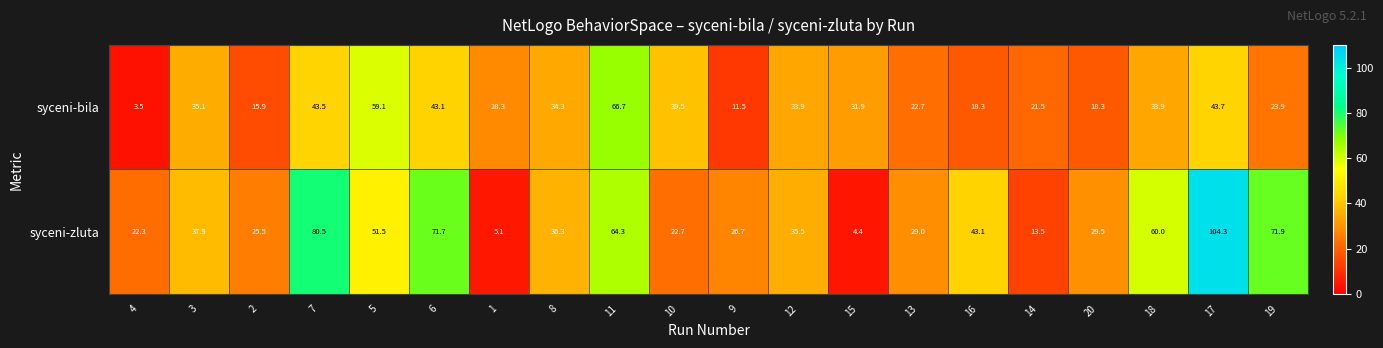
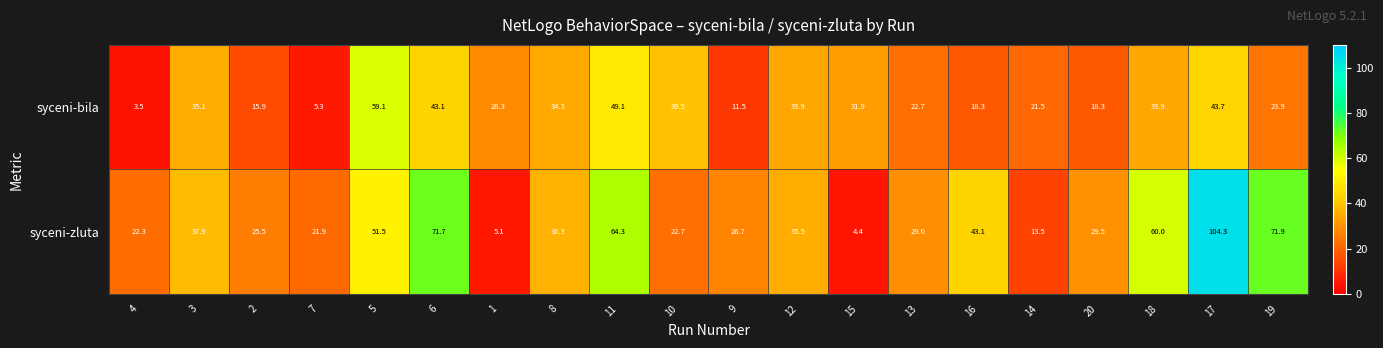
  {
    "syceni-bila": {
      "4": 3.5,
      "3": 35.1,
      "2": 15.9,
-     "7": 43.5,
+     "7": 5.3,
      "5": 59.1,
      "6": 43.1,
      "1": 28.3,
      "8": 34.3,
-     "11": 66.7,
+     "11": 49.1,
      "10": 39.5,
      "9": 11.5,
      "12": 33.9,
      "15": 31.9,
      "13": 22.7,
      "16": 18.3,
      "14": 21.5,
      "20": 18.3,
      "18": 33.9,
      "17": 43.7,
      "19": 23.9
    },
    "syceni-zluta": {
      "4": 22.3,
      "3": 37.9,
      "2": 25.5,
-     "7": 80.5,
+     "7": 21.9,
      "5": 51.5,
      "6": 71.7,
      "1": 5.1,
      "8": 36.3,
      "11": 64.3,
      "10": 22.7,
      "9": 26.7,
      "12": 35.5,
      "15": 4.4,
      "13": 29.0,
      "16": 43.1,
      "14": 13.5,
      "20": 29.5,
      "18": 60.0,
      "17": 104.3,
      "19": 71.9
    }
  }
